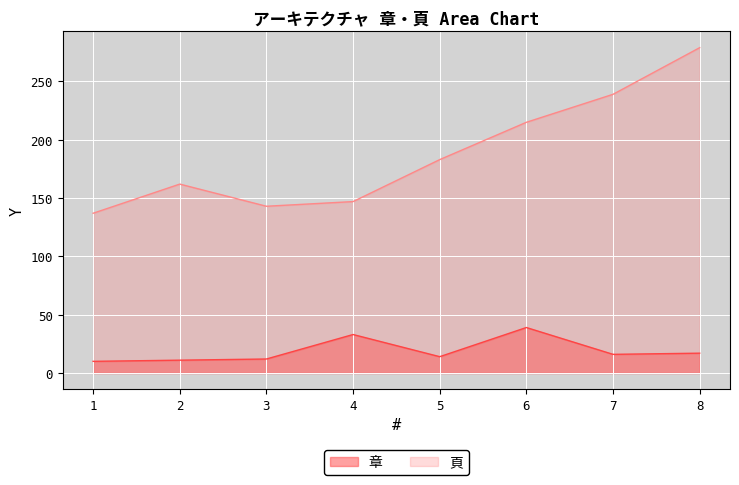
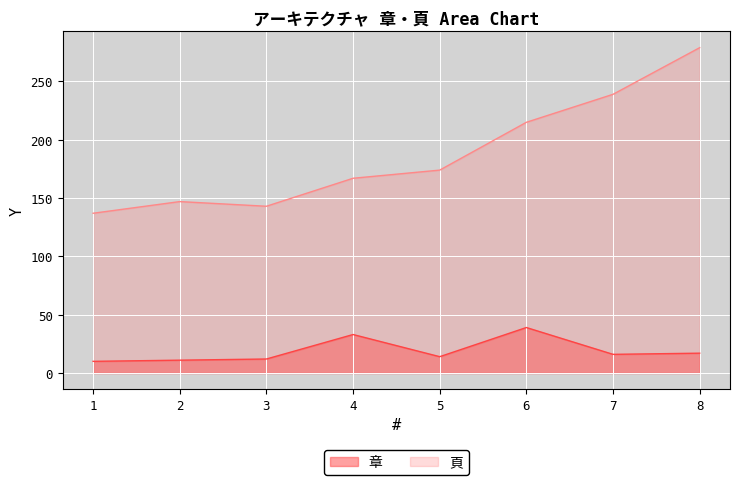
  {
    "章": {
      "1": 10,
      "2": 11,
      "3": 12,
      "4": 33,
      "5": 14,
      "6": 39,
      "7": 16,
      "8": 17
    },
    "頁": {
      "1": 137,
-     "2": 162,
+     "2": 147,
      "3": 143,
-     "4": 147,
-     "5": 183,
+     "4": 167,
+     "5": 174,
      "6": 215,
      "7": 239,
      "8": 279
    }
  }
